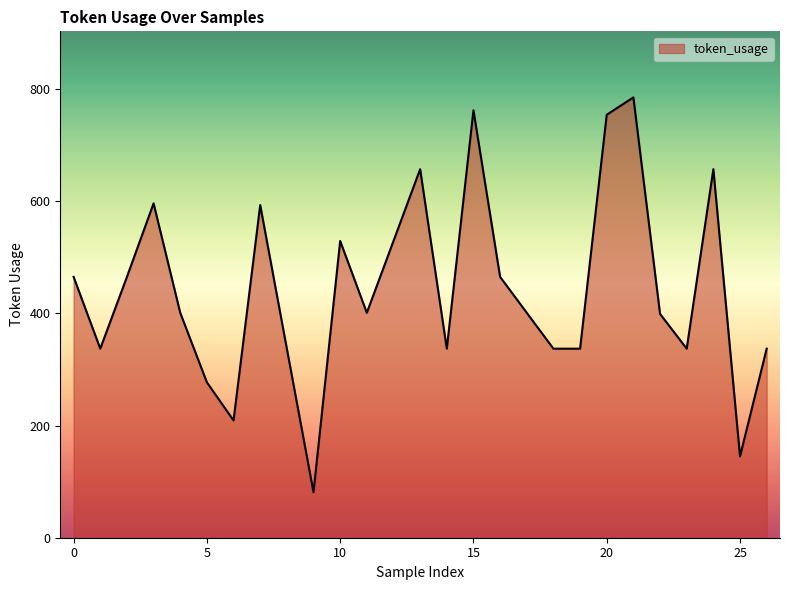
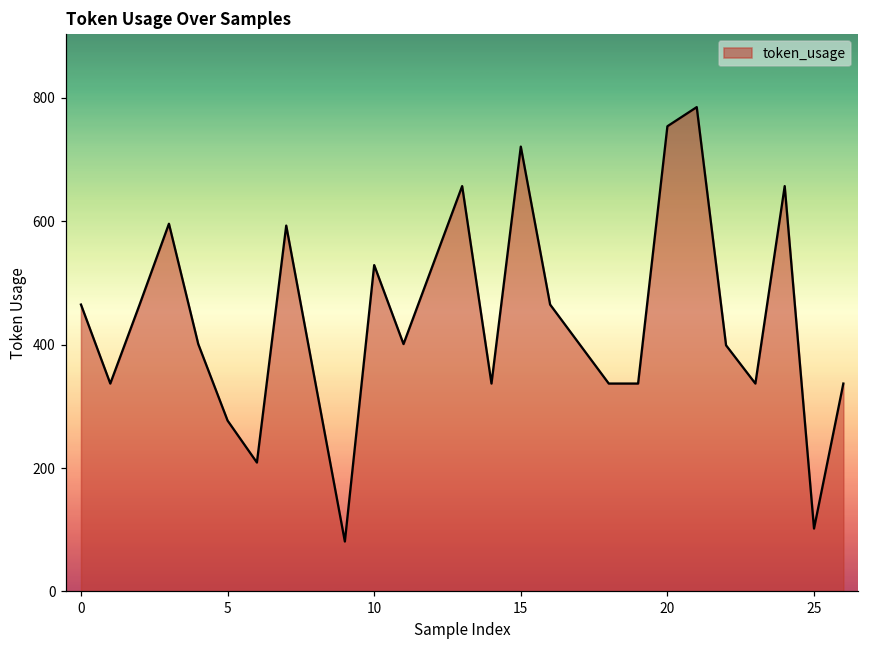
  {
    "0": 470,
    "5": 280,
    "10": 530,
-   "15": 760,
+   "15": 720,
    "20": 750,
-   "25": 150
+   "25": 100
  }
